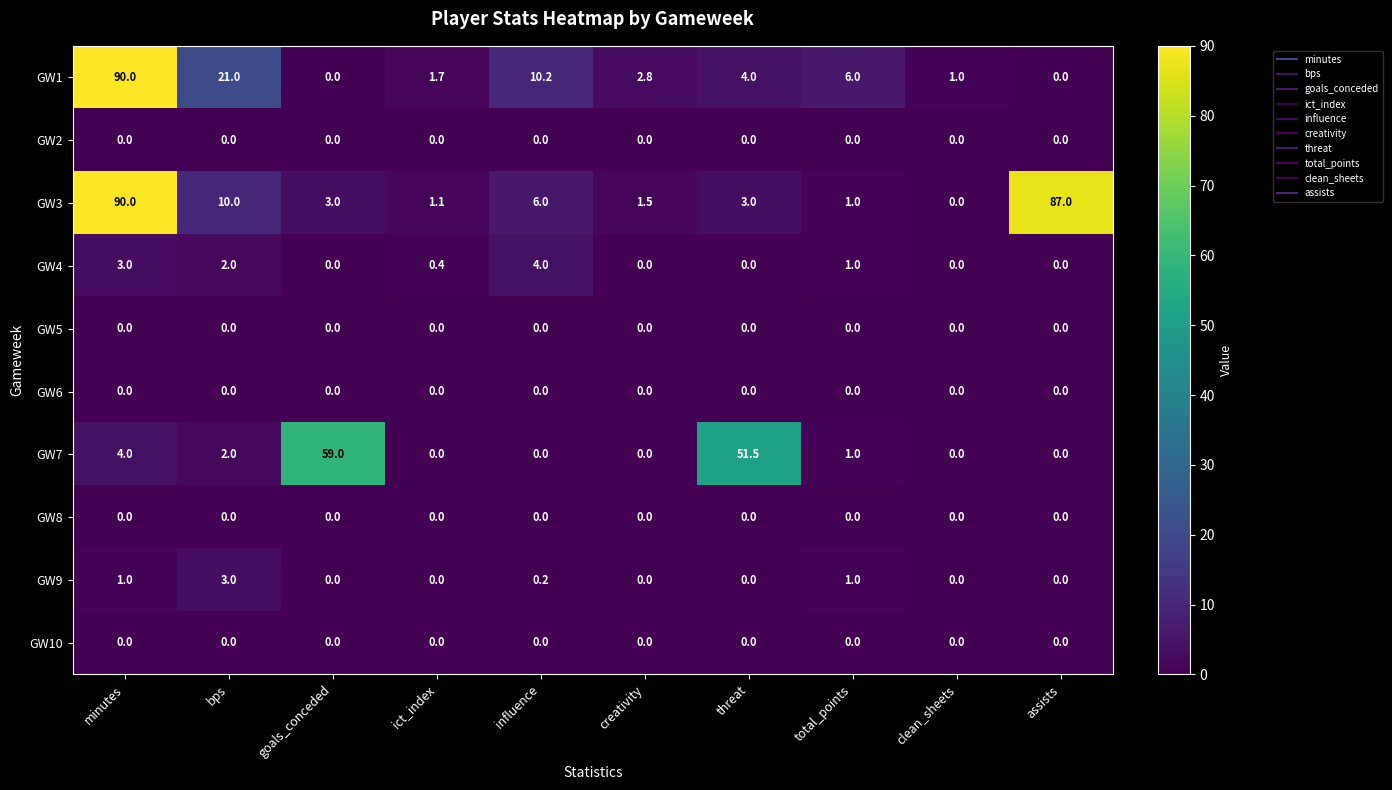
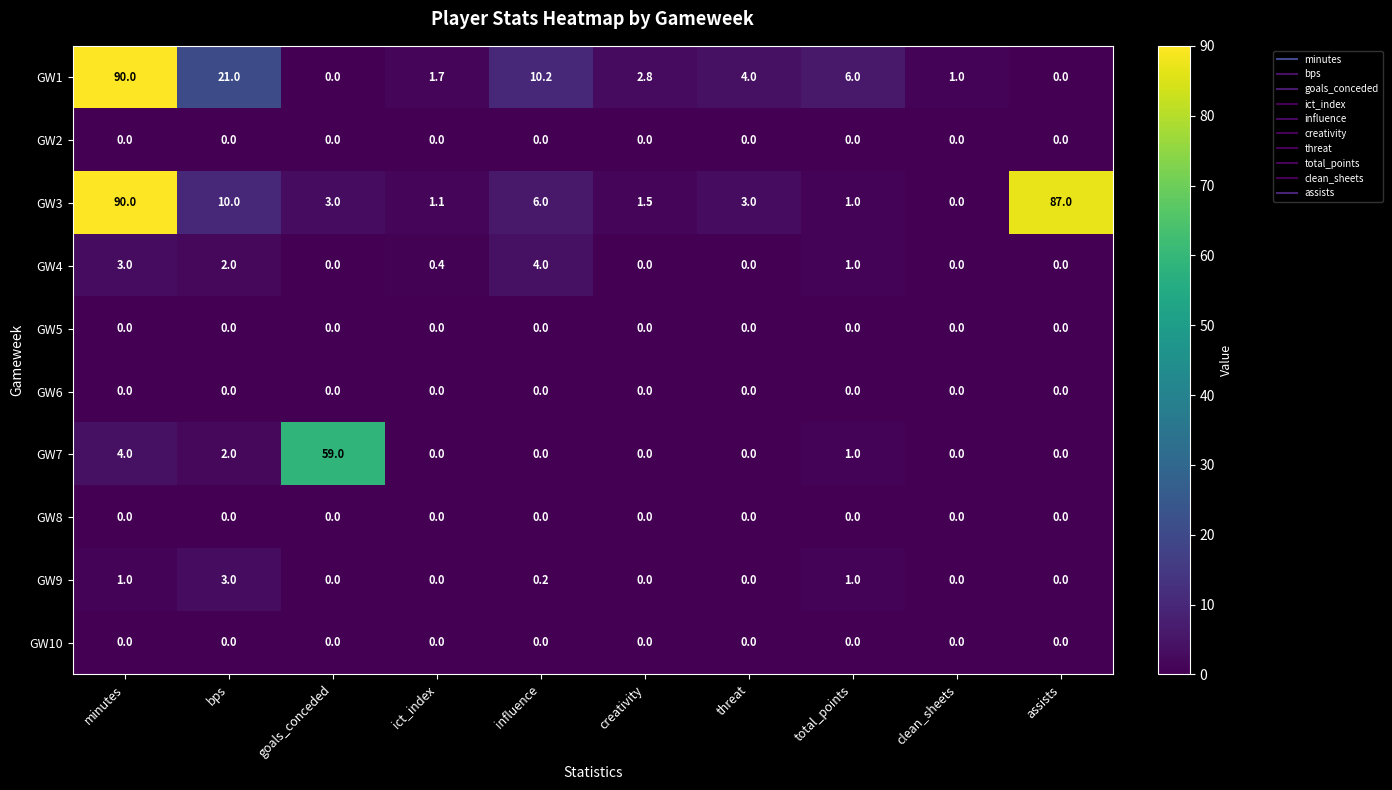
  {
    "GW1": {
      "minutes": 90.0,
      "bps": 21.0,
      "goals_conceded": 0.0,
      "ict_index": 1.7,
      "influence": 10.2,
      "creativity": 2.8,
      "threat": 4.0,
      "total_points": 6.0,
      "clean_sheets": 1.0,
      "assists": 0.0
    },
    "GW2": {
      "minutes": 0.0,
      "bps": 0.0,
      "goals_conceded": 0.0,
      "ict_index": 0.0,
      "influence": 0.0,
      "creativity": 0.0,
      "threat": 0.0,
      "total_points": 0.0,
      "clean_sheets": 0.0,
      "assists": 0.0
    },
    "GW3": {
      "minutes": 90.0,
      "bps": 10.0,
      "goals_conceded": 3.0,
      "ict_index": 1.1,
      "influence": 6.0,
      "creativity": 1.5,
      "threat": 3.0,
      "total_points": 1.0,
      "clean_sheets": 0.0,
      "assists": 87.0
    },
    "GW4": {
      "minutes": 3.0,
      "bps": 2.0,
      "goals_conceded": 0.0,
      "ict_index": 0.4,
      "influence": 4.0,
      "creativity": 0.0,
      "threat": 0.0,
      "total_points": 1.0,
      "clean_sheets": 0.0,
      "assists": 0.0
    },
    "GW5": {
      "minutes": 0.0,
      "bps": 0.0,
      "goals_conceded": 0.0,
      "ict_index": 0.0,
      "influence": 0.0,
      "creativity": 0.0,
      "threat": 0.0,
      "total_points": 0.0,
      "clean_sheets": 0.0,
      "assists": 0.0
    },
    "GW6": {
      "minutes": 0.0,
      "bps": 0.0,
      "goals_conceded": 0.0,
      "ict_index": 0.0,
      "influence": 0.0,
      "creativity": 0.0,
      "threat": 0.0,
      "total_points": 0.0,
      "clean_sheets": 0.0,
      "assists": 0.0
    },
    "GW7": {
      "minutes": 4.0,
      "bps": 2.0,
      "goals_conceded": 59.0,
      "ict_index": 0.0,
      "influence": 0.0,
      "creativity": 0.0,
-     "threat": 51.5,
+     "threat": 0.0,
      "total_points": 1.0,
      "clean_sheets": 0.0,
      "assists": 0.0
    },
    "GW8": {
      "minutes": 0.0,
      "bps": 0.0,
      "goals_conceded": 0.0,
      "ict_index": 0.0,
      "influence": 0.0,
      "creativity": 0.0,
      "threat": 0.0,
      "total_points": 0.0,
      "clean_sheets": 0.0,
      "assists": 0.0
    },
    "GW9": {
      "minutes": 1.0,
      "bps": 3.0,
      "goals_conceded": 0.0,
      "ict_index": 0.0,
      "influence": 0.2,
      "creativity": 0.0,
      "threat": 0.0,
      "total_points": 1.0,
      "clean_sheets": 0.0,
      "assists": 0.0
    },
    "GW10": {
      "minutes": 0.0,
      "bps": 0.0,
      "goals_conceded": 0.0,
      "ict_index": 0.0,
      "influence": 0.0,
      "creativity": 0.0,
      "threat": 0.0,
      "total_points": 0.0,
      "clean_sheets": 0.0,
      "assists": 0.0
    }
  }
